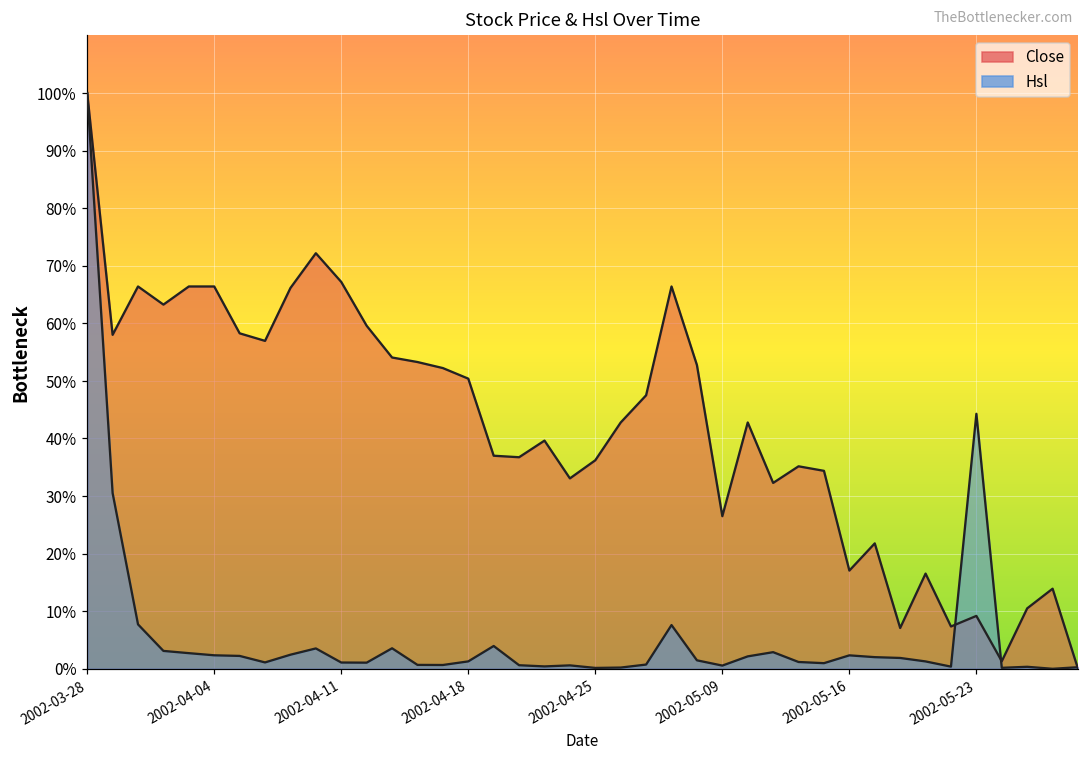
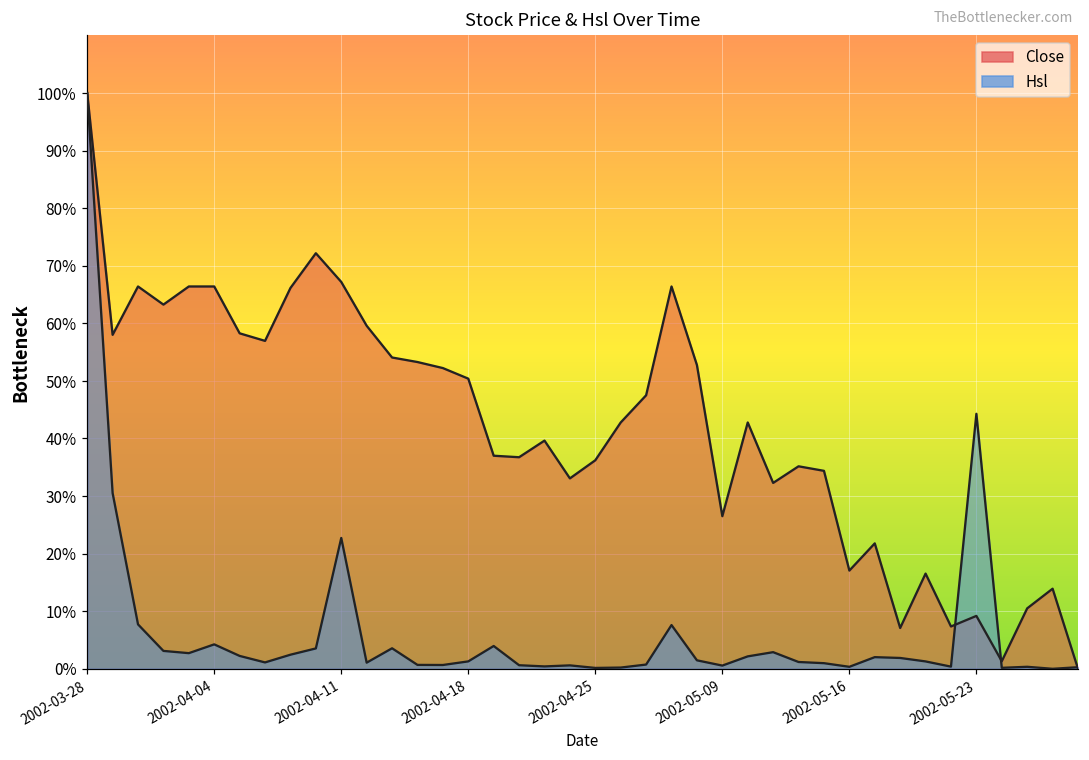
  {
    "Close": {
      "2002-04-04": "66%",
      "2002-04-11": "67%",
      "2002-04-18": "50%",
      "2002-04-25": "36%",
      "2002-05-09": "27%",
      "2002-05-16": "17%",
      "2002-05-23": "9%"
    },
    "Hsl": {
-     "2002-04-04": "2%",
-     "2002-04-11": "1%",
+     "2002-04-04": "4%",
+     "2002-04-11": "23%",
      "2002-04-18": "1%",
      "2002-04-25": "0%",
      "2002-05-09": "1%",
-     "2002-05-16": "2%",
+     "2002-05-16": "0%",
      "2002-05-23": "44%"
    }
  }
